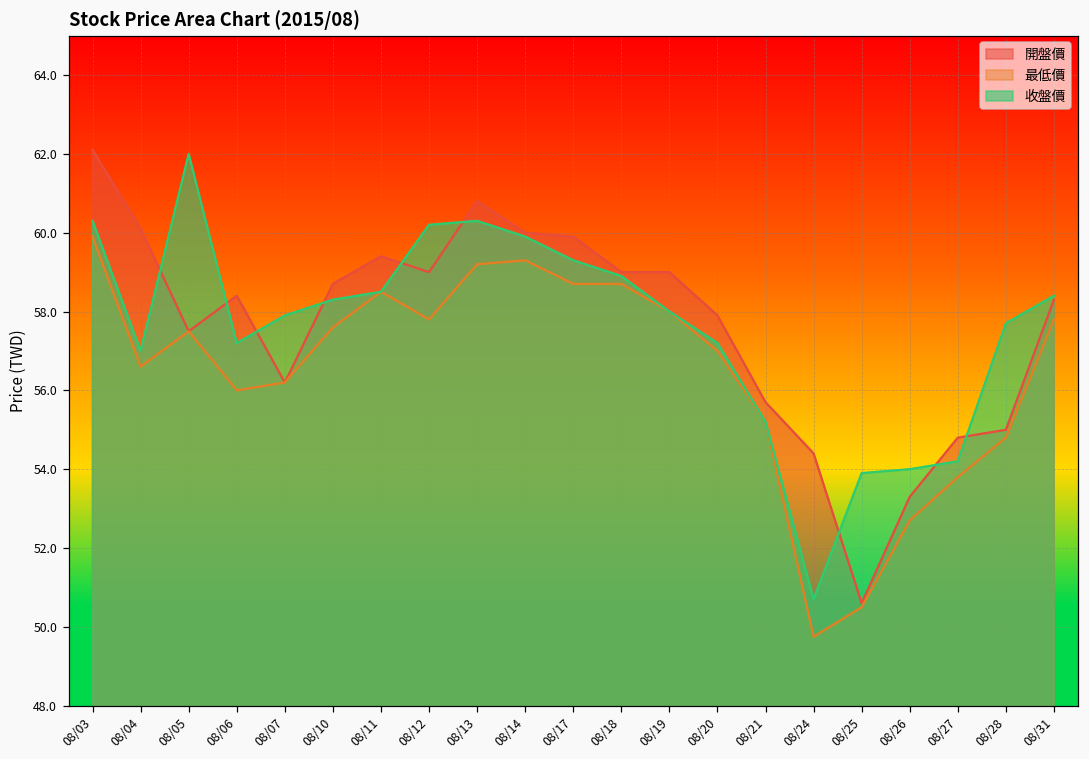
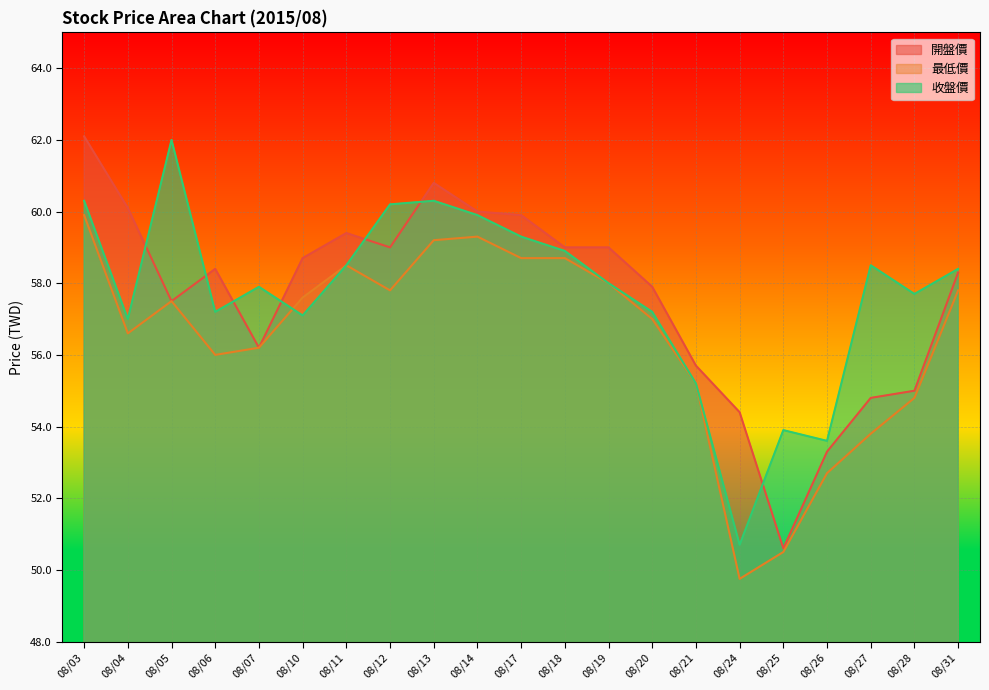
  {
    "收盤價": {
      "08/03": 60.3,
      "08/04": 57.0,
      "08/05": 62.0,
      "08/06": 57.2,
      "08/07": 57.9,
-     "08/10": 58.3,
+     "08/10": 57.1,
      "08/12": 60.2,
      "08/13": 60.3,
      "08/14": 59.9,
      "08/17": 59.3,
      "08/18": 58.9,
      "08/20": 57.2,
      "08/24": 50.7,
      "08/25": 53.9,
-     "08/26": 54.0,
-     "08/27": 54.2,
+     "08/26": 53.6,
+     "08/27": 58.5,
      "08/28": 57.7,
      "08/31": 58.4
    }
  }
